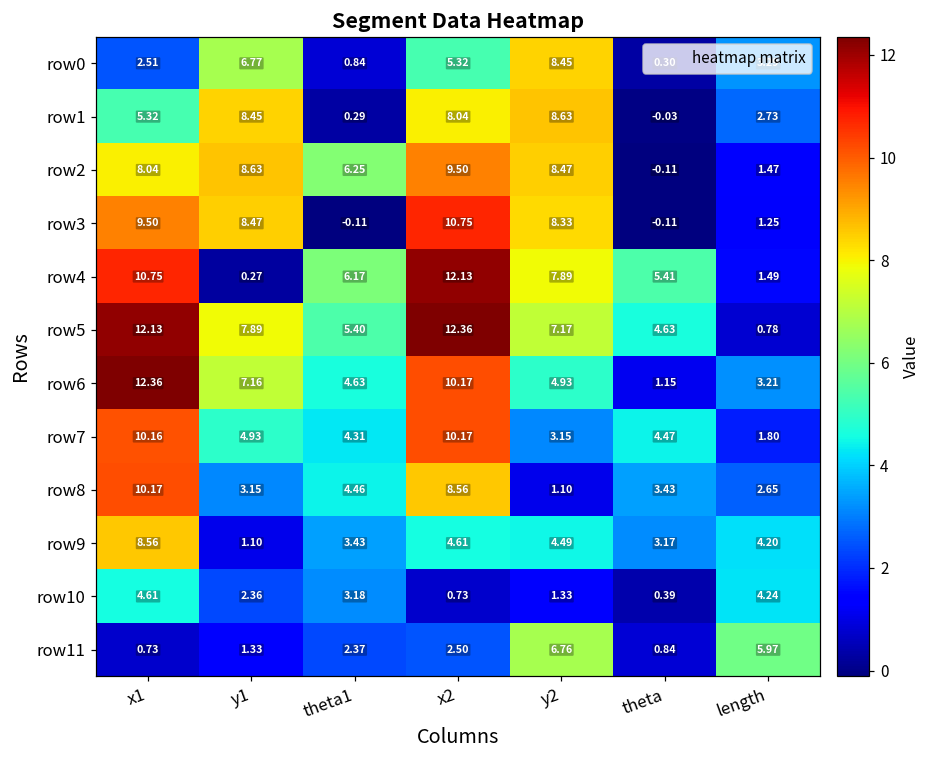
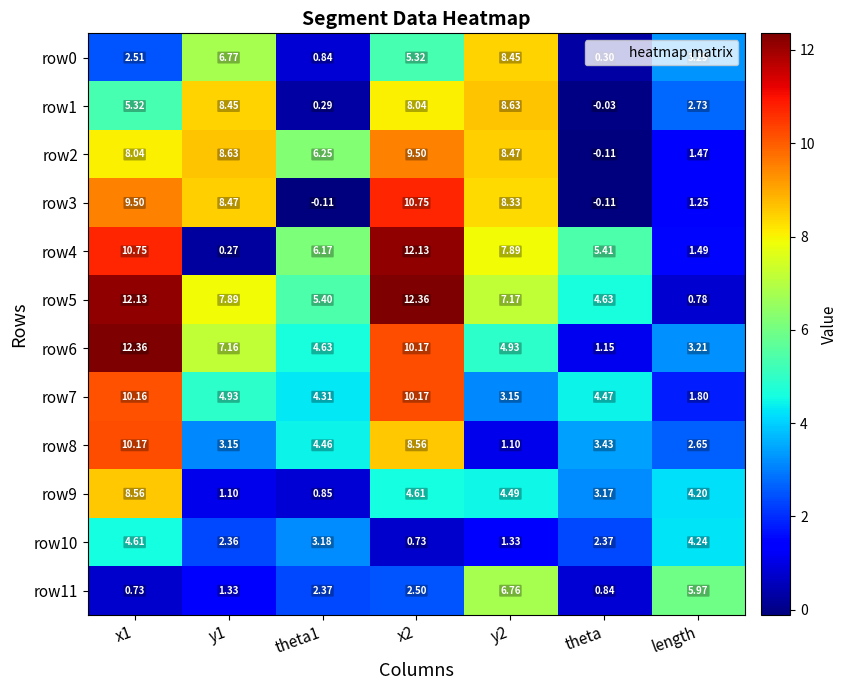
  {
    "row9": {
-     "theta1": 3.43
+     "theta1": 0.85
    },
    "row10": {
-     "theta": 0.39
+     "theta": 2.37
    }
  }
